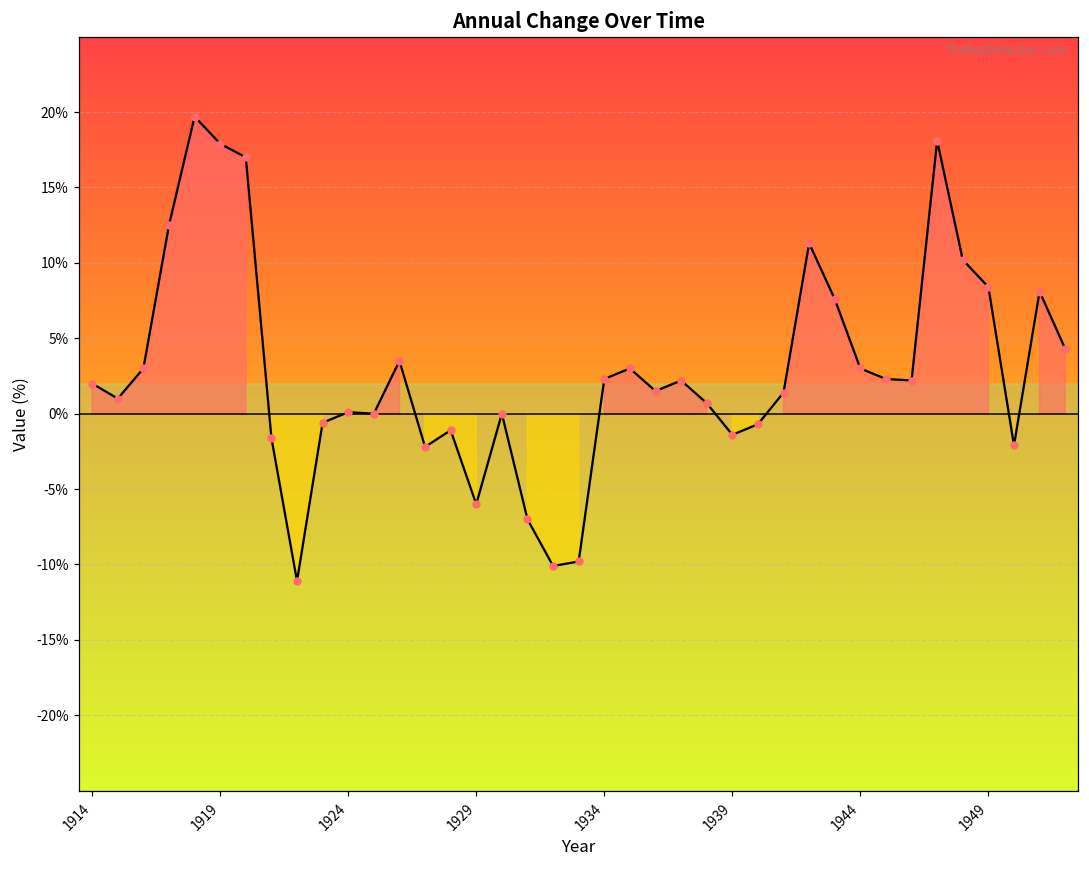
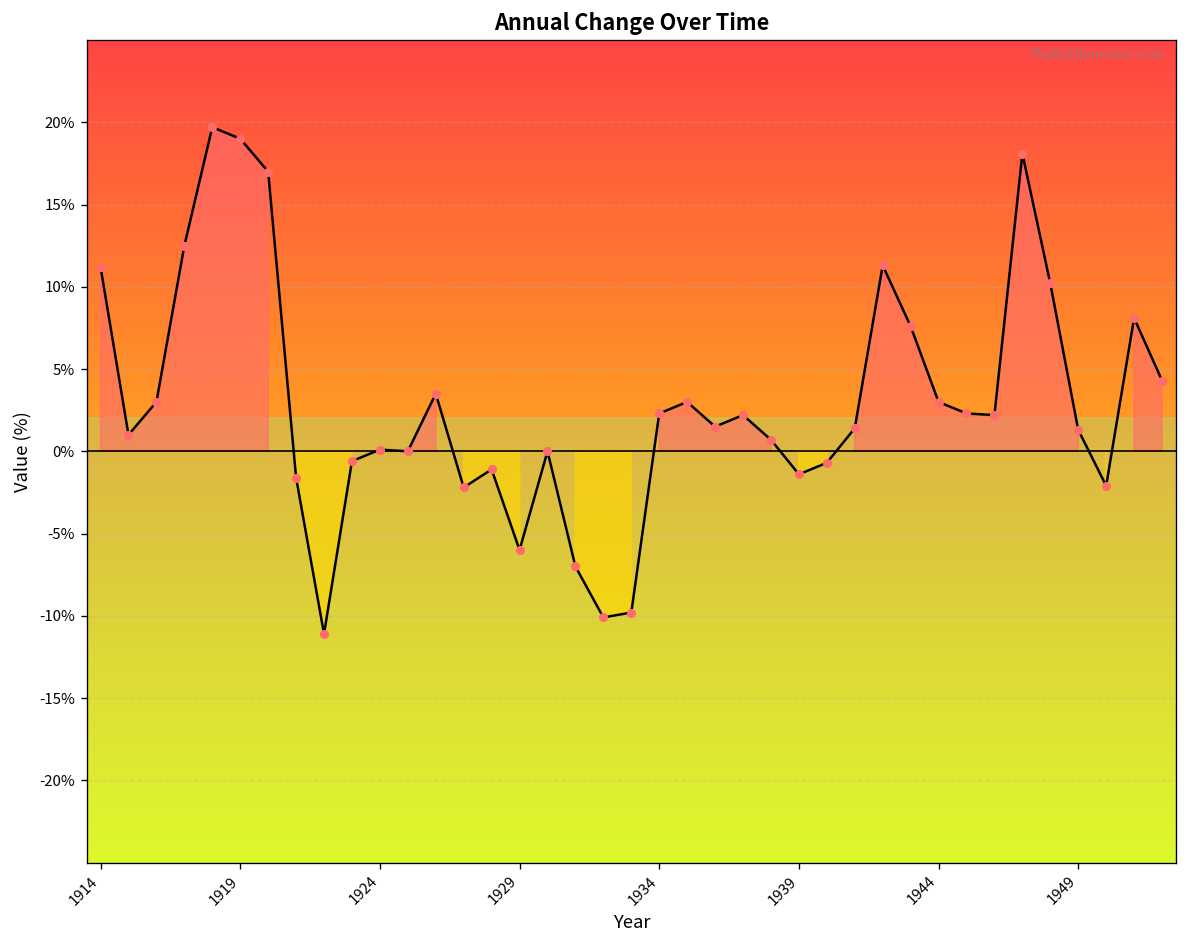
  {
-   "1914": "2.0%",
-   "1919": "17.9%",
+   "1914": "11.2%",
+   "1919": "19.0%",
    "1924": "0.1%",
    "1929": "-6.0%",
    "1934": "2.3%",
    "1939": "-1.4%",
    "1944": "3.0%",
-   "1949": "8.4%"
+   "1949": "1.3%"
  }
